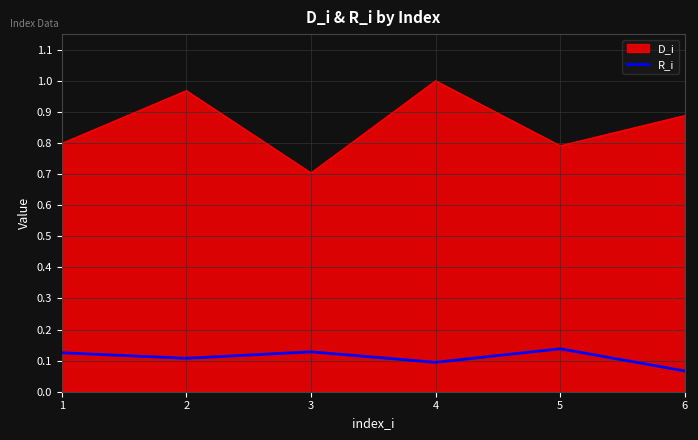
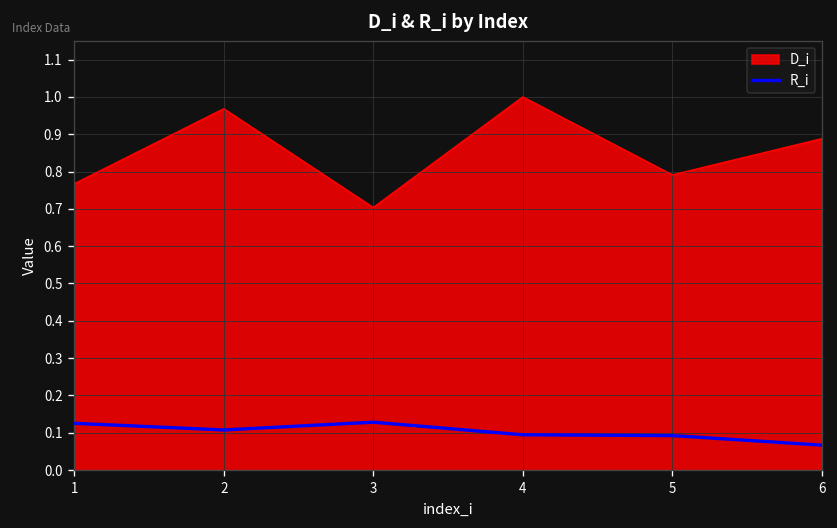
  {
    "D_i": {
-     "1": 0.80,
+     "1": 0.77,
      "2": 0.97,
      "3": 0.70,
      "4": 1.00,
      "5": 0.79,
      "6": 0.89
    },
    "R_i": {
      "1": 0.13,
      "2": 0.11,
      "3": 0.13,
      "4": 0.09,
-     "5": 0.14,
+     "5": 0.09,
      "6": 0.07
    }
  }
